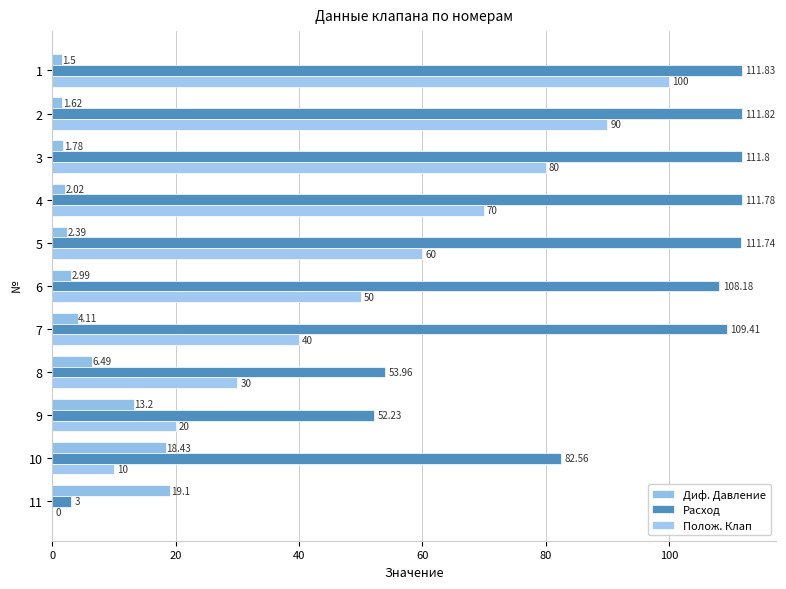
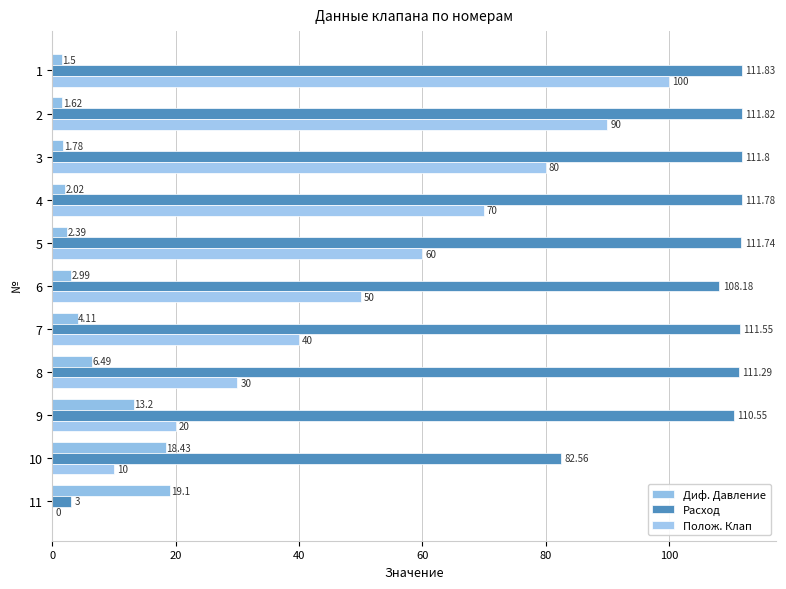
  {
    "Расход": {
      "1": 111.83,
      "2": 111.82,
      "3": 111.8,
      "4": 111.78,
      "5": 111.74,
      "6": 108.18,
-     "7": 109.41,
-     "8": 53.96,
-     "9": 52.23,
+     "7": 111.55,
+     "8": 111.29,
+     "9": 110.55,
      "10": 82.56,
      "11": 3
    }
  }
